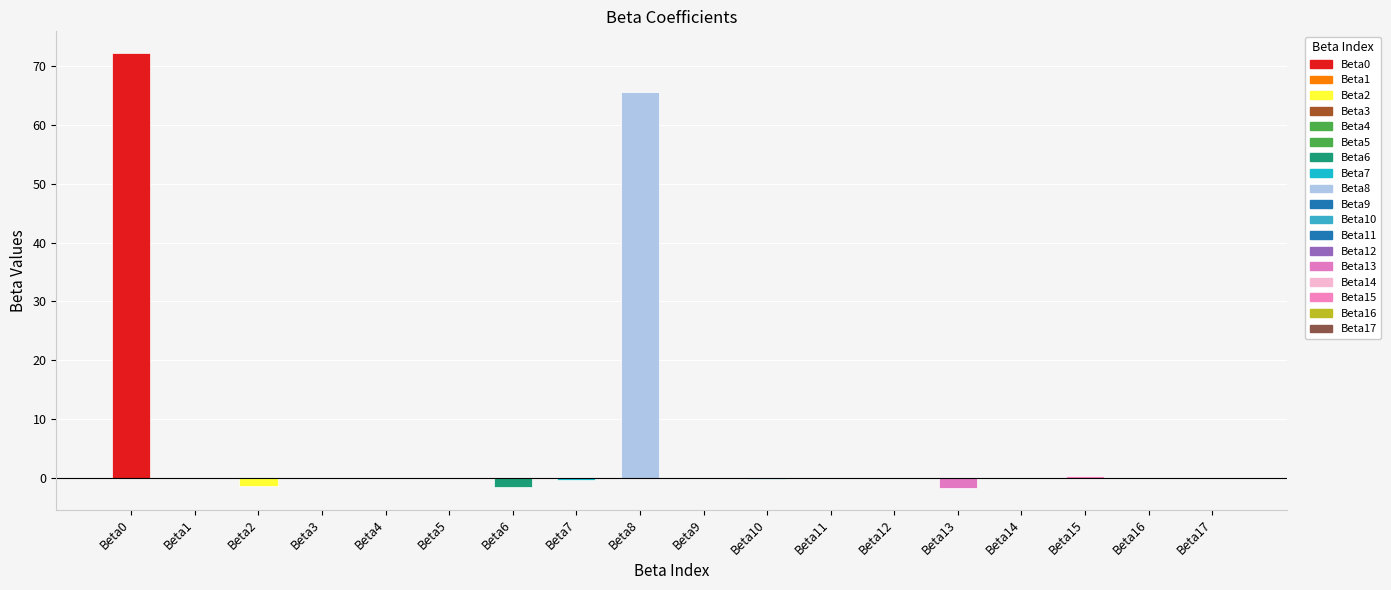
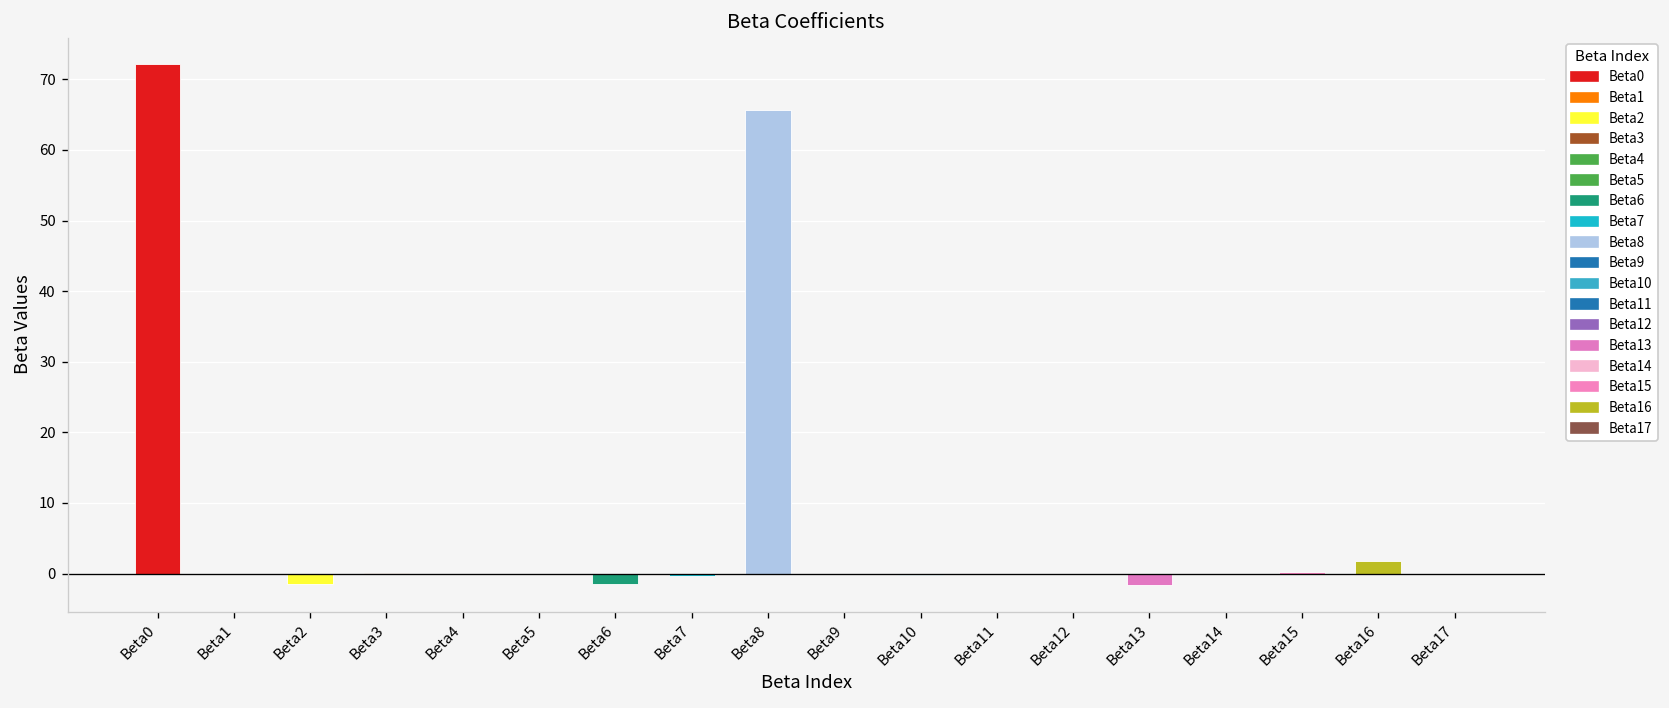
  {
    "Beta0": 72,
    "Beta2": -1,
    "Beta6": -1,
    "Beta8": 66,
    "Beta13": -2,
-   "Beta16": 0
+   "Beta16": 2
  }
